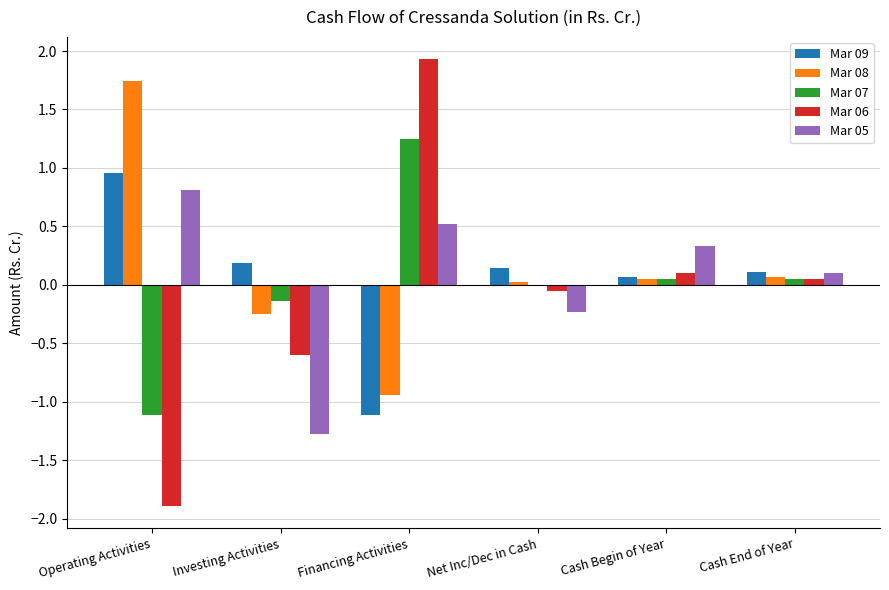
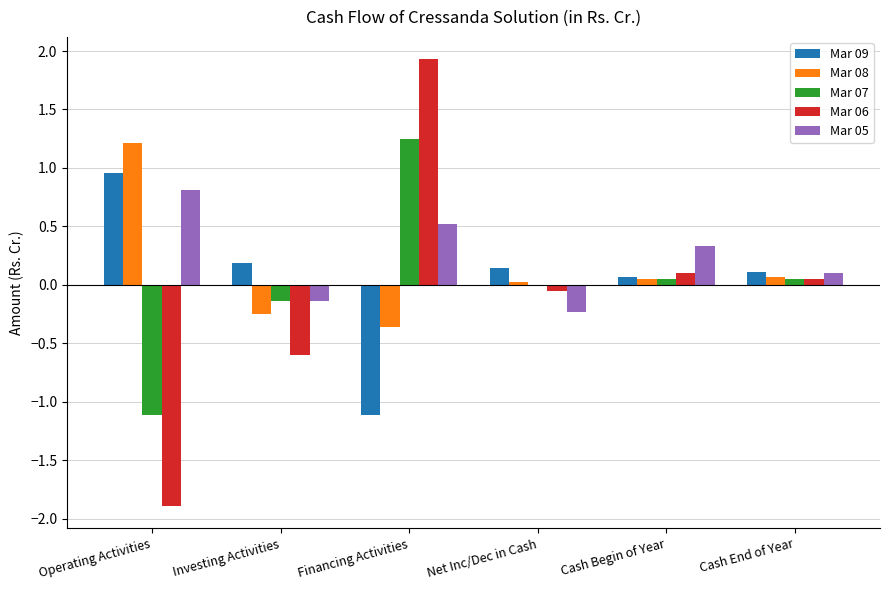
  {
    "Mar 09": {
      "Operating Activities": 0.96,
      "Investing Activities": 0.19,
      "Financing Activities": -1.11,
      "Net Inc/Dec in Cash": 0.14,
      "Cash Begin of Year": 0.07,
      "Cash End of Year": 0.11
    },
    "Mar 08": {
-     "Operating Activities": 1.74,
+     "Operating Activities": 1.21,
      "Investing Activities": -0.25,
-     "Financing Activities": -0.94,
+     "Financing Activities": -0.36,
      "Cash Begin of Year": 0.05,
      "Cash End of Year": 0.07
    },
    "Mar 07": {
      "Operating Activities": -1.11,
      "Investing Activities": -0.14,
      "Financing Activities": 1.25,
      "Net Inc/Dec in Cash": 0.00,
      "Cash Begin of Year": 0.05,
      "Cash End of Year": 0.05
    },
    "Mar 06": {
      "Operating Activities": -1.89,
      "Investing Activities": -0.60,
      "Financing Activities": 1.93,
      "Net Inc/Dec in Cash": -0.05,
      "Cash Begin of Year": 0.10,
      "Cash End of Year": 0.05
    },
    "Mar 05": {
      "Operating Activities": 0.81,
-     "Investing Activities": -1.28,
+     "Investing Activities": -0.14,
      "Financing Activities": 0.52,
      "Net Inc/Dec in Cash": -0.23,
      "Cash Begin of Year": 0.33,
      "Cash End of Year": 0.10
    }
  }
